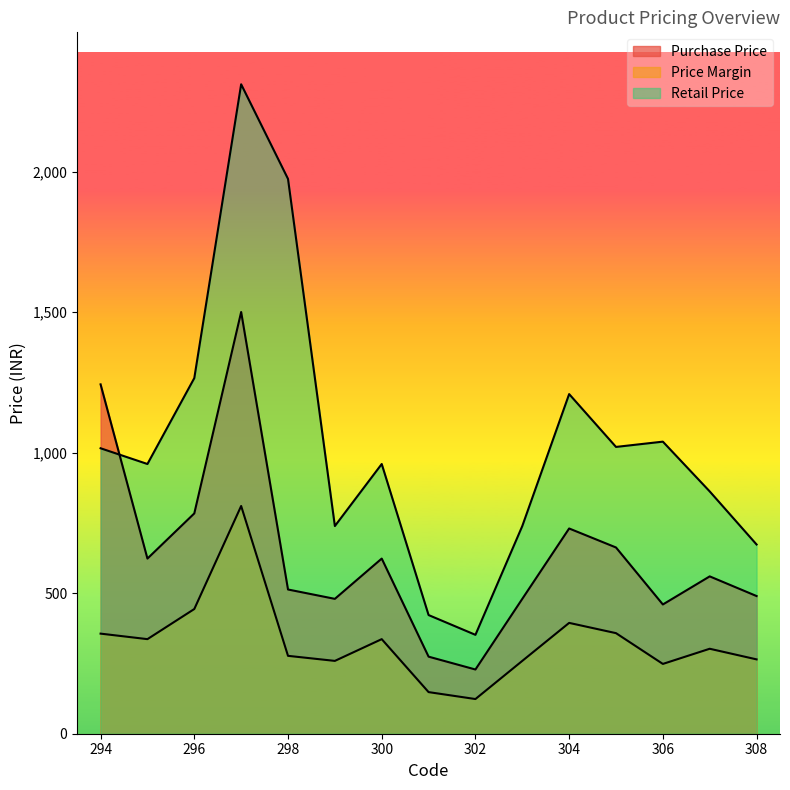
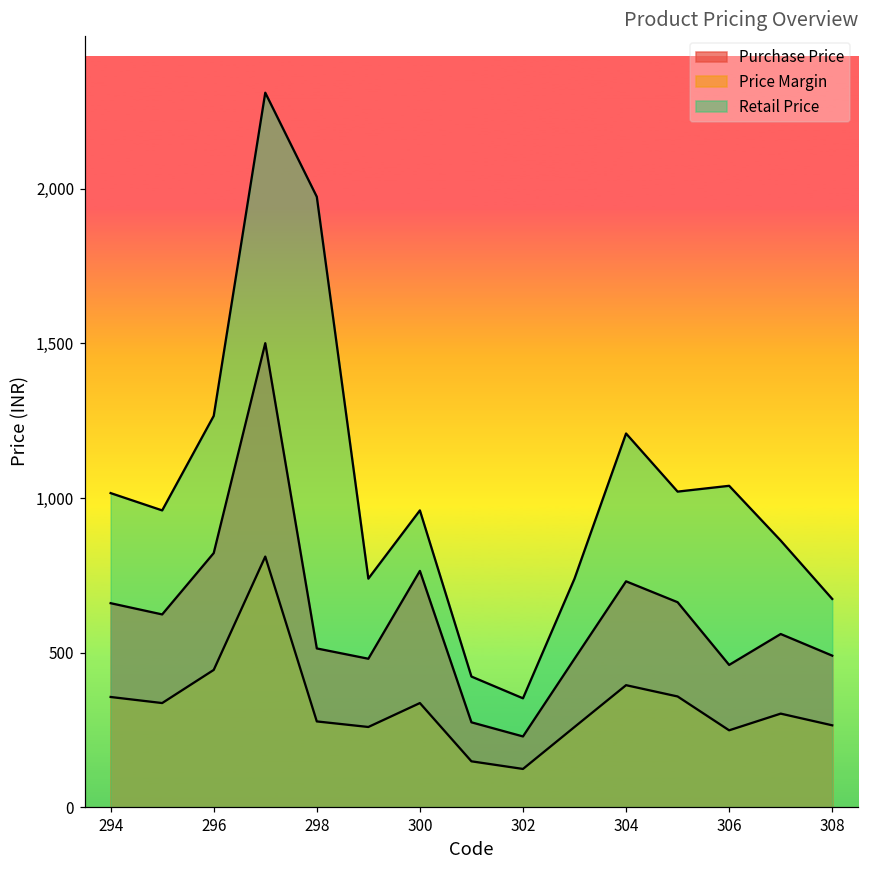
  {
    "Purchase Price": {
-     "294": "1,240",
-     "296": "780",
+     "294": "660",
+     "296": "820",
      "298": "510",
-     "300": "620",
+     "300": "760",
      "302": "230",
      "304": "730",
      "306": "460",
      "308": "490"
    },
    "Price Margin": {
      "294": "360",
      "296": "440",
      "298": "280",
      "300": "340",
      "302": "120",
      "304": "390",
      "306": "250",
      "308": "260"
    },
    "Retail Price": {
      "294": "1,020",
      "296": "1,270",
      "298": "1,970",
      "300": "960",
      "302": "350",
      "304": "1,210",
      "306": "1,040",
      "308": "670"
    }
  }
